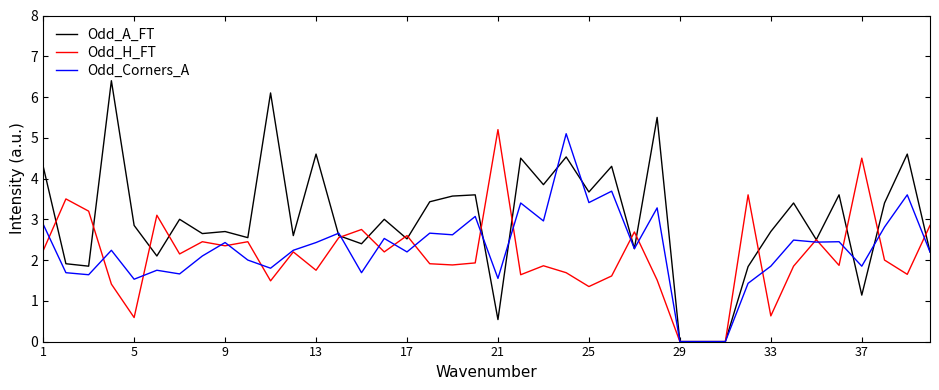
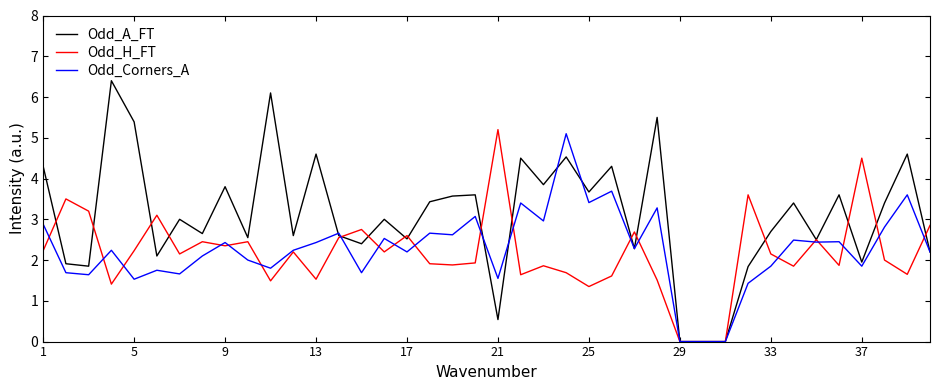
  {
    "Odd_A_FT": {
      "1": 4.3,
-     "5": 2.9,
-     "9": 2.7,
+     "5": 5.4,
+     "9": 3.8,
      "13": 4.6,
      "17": 2.5,
      "21": 0.5,
      "25": 3.7,
      "33": 2.7,
-     "37": 1.1
+     "37": 2.0
    },
    "Odd_H_FT": {
      "1": 2.2,
-     "5": 0.6,
+     "5": 2.2,
      "9": 2.4,
-     "13": 1.8,
+     "13": 1.5,
      "17": 2.6,
      "21": 5.2,
      "25": 1.4,
-     "33": 0.6,
+     "33": 2.2,
      "37": 4.5
    },
    "Odd_Corners_A": {
      "1": 2.9,
      "5": 1.5,
      "9": 2.4,
      "13": 2.4,
      "17": 2.2,
      "21": 1.6,
      "25": 3.4,
      "33": 1.9,
      "37": 1.9
    }
  }
